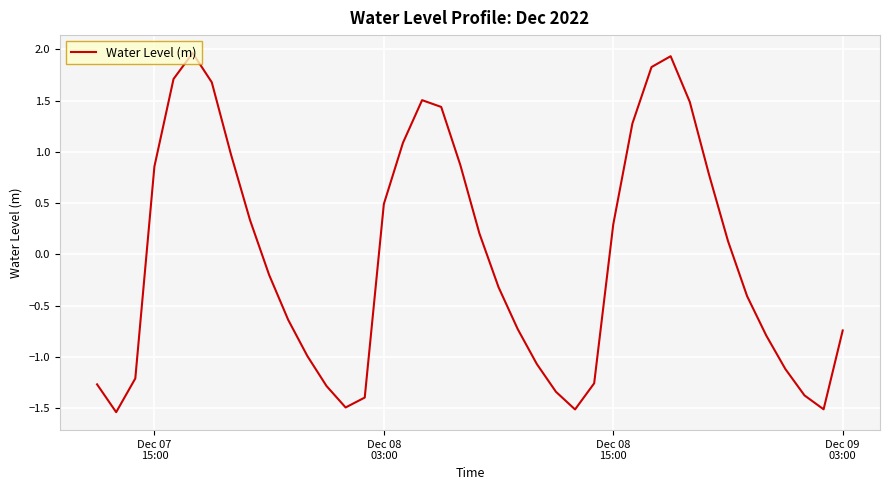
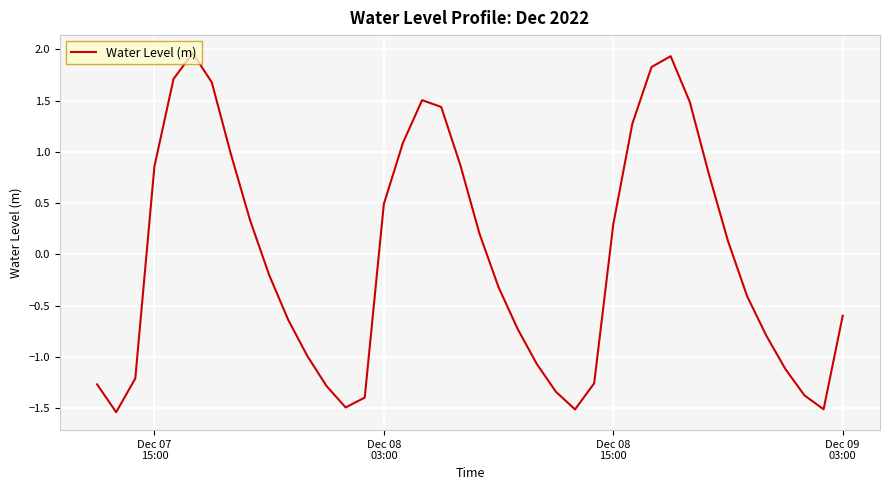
  {
    "Dec 07 15:00": 0.86,
    "Dec 08 03:00": 0.49,
    "Dec 08 15:00": 0.29,
-   "Dec 09 03:00": -0.74
+   "Dec 09 03:00": -0.60
  }
